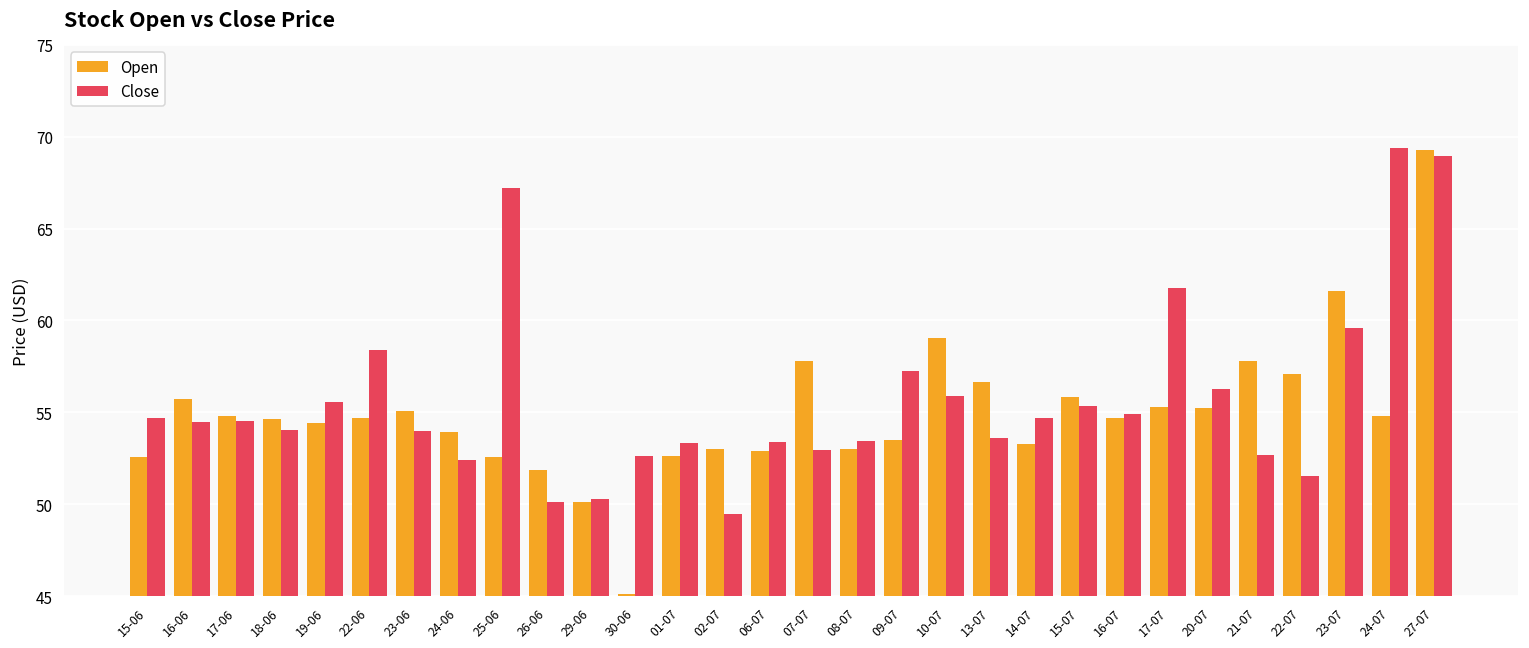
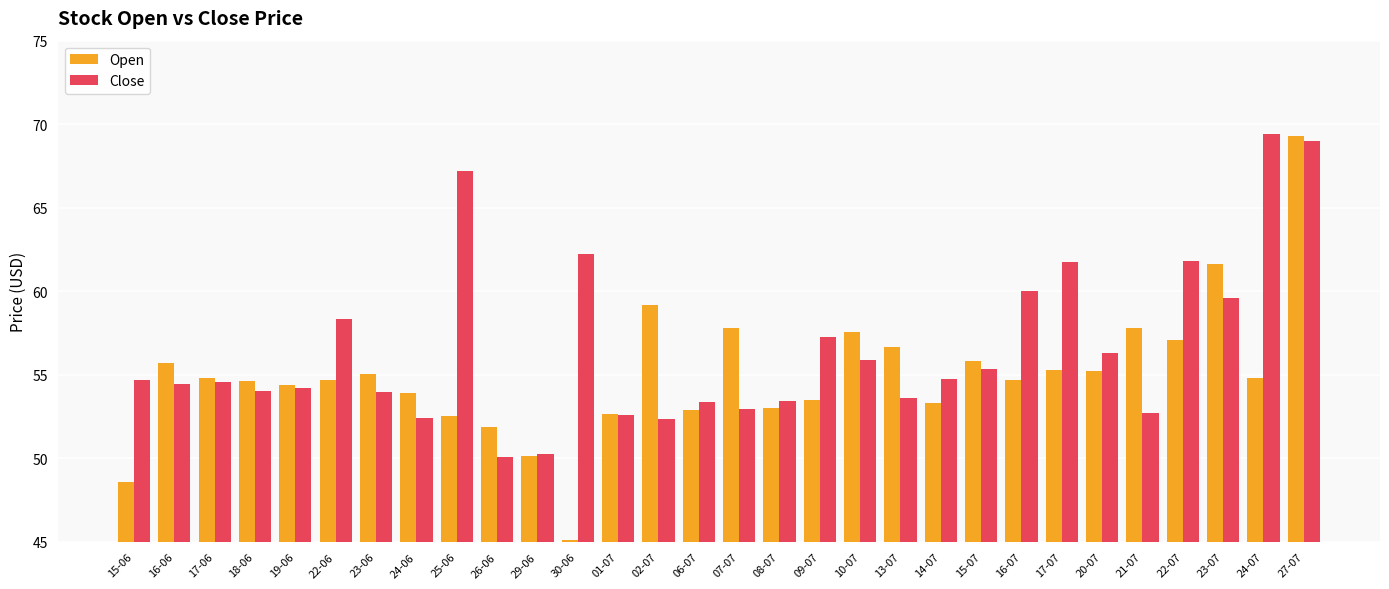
  {
    "Open": {
-     "15-06": 52.6,
+     "15-06": 48.6,
      "16-06": 55.7,
      "17-06": 54.8,
      "18-06": 54.6,
      "19-06": 54.4,
      "22-06": 54.7,
      "23-06": 55.0,
      "24-06": 53.9,
      "25-06": 52.6,
      "26-06": 51.8,
      "29-06": 50.2,
      "30-06": 45.1,
      "01-07": 52.6,
-     "02-07": 53.0,
+     "02-07": 59.2,
      "06-07": 52.9,
      "07-07": 57.8,
      "08-07": 53.0,
      "09-07": 53.5,
-     "10-07": 59.0,
+     "10-07": 57.5,
      "13-07": 56.7,
      "14-07": 53.3,
      "15-07": 55.8,
      "16-07": 54.7,
      "17-07": 55.3,
      "20-07": 55.2,
      "21-07": 57.8,
      "22-07": 57.1,
      "23-07": 61.6,
      "24-07": 54.8,
      "27-07": 69.3
    },
    "Close": {
      "15-06": 54.7,
      "16-06": 54.5,
      "17-06": 54.5,
      "18-06": 54.0,
-     "19-06": 55.6,
+     "19-06": 54.2,
      "22-06": 58.4,
      "23-06": 54.0,
      "24-06": 52.4,
      "25-06": 67.2,
      "26-06": 50.1,
      "29-06": 50.3,
-     "30-06": 52.6,
-     "01-07": 53.3,
-     "02-07": 49.5,
+     "30-06": 62.3,
+     "01-07": 52.6,
+     "02-07": 52.3,
      "06-07": 53.4,
      "07-07": 52.9,
      "08-07": 53.4,
      "09-07": 57.3,
      "10-07": 55.9,
      "13-07": 53.6,
      "14-07": 54.7,
      "15-07": 55.3,
-     "16-07": 54.9,
+     "16-07": 60.0,
      "17-07": 61.8,
      "20-07": 56.3,
      "21-07": 52.7,
-     "22-07": 51.5,
+     "22-07": 61.8,
      "23-07": 59.6,
      "24-07": 69.4,
      "27-07": 69.0
    }
  }
